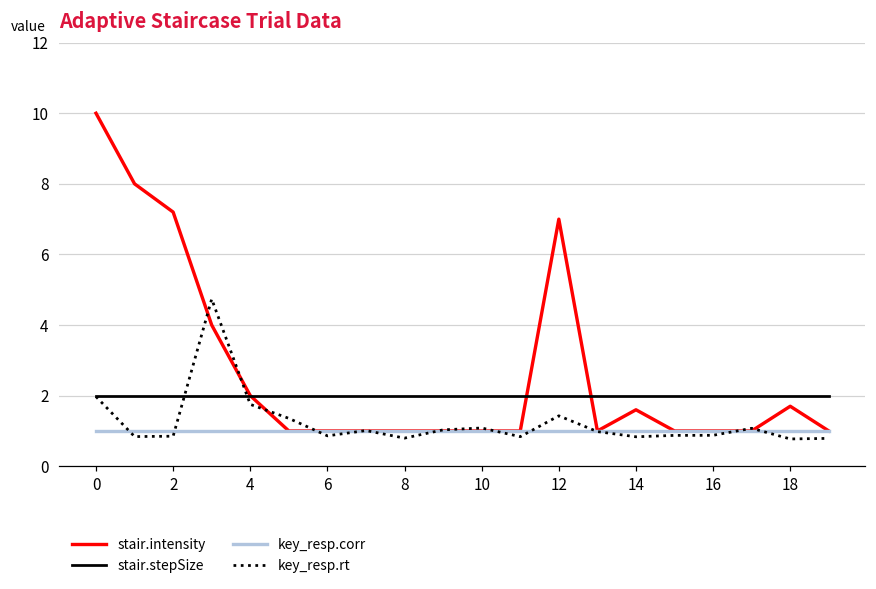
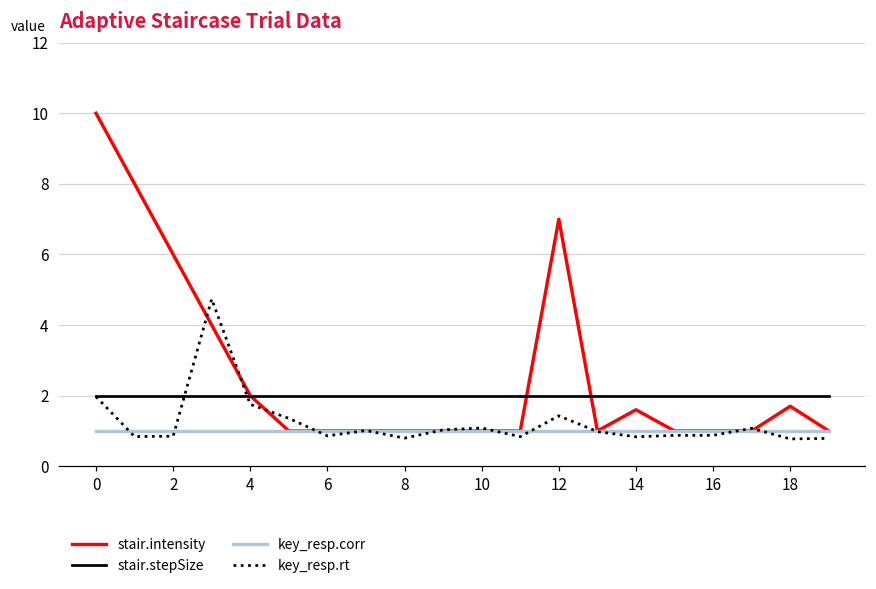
  {
    "stair.intensity": {
      "0": 10.0,
-     "2": 7.2,
+     "2": 6.0,
      "12": 7.0,
      "14": 1.6,
      "18": 1.7
    },
    "key_resp.corr": {
      "0": 1.0,
      "2": 1.0,
      "4": 1.0,
      "12": 1.0,
      "14": 1.0,
      "18": 1.0
    }
  }
